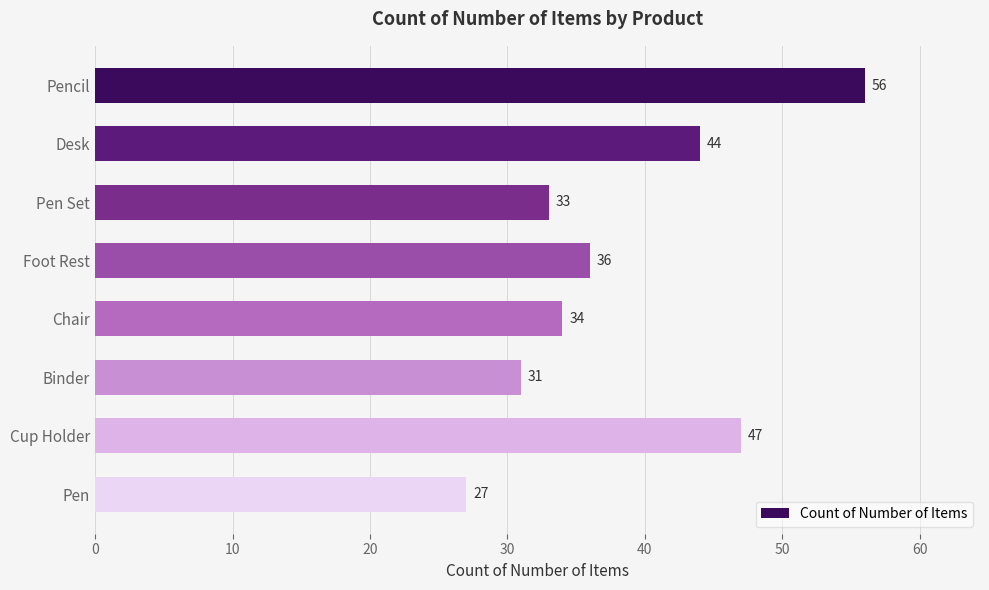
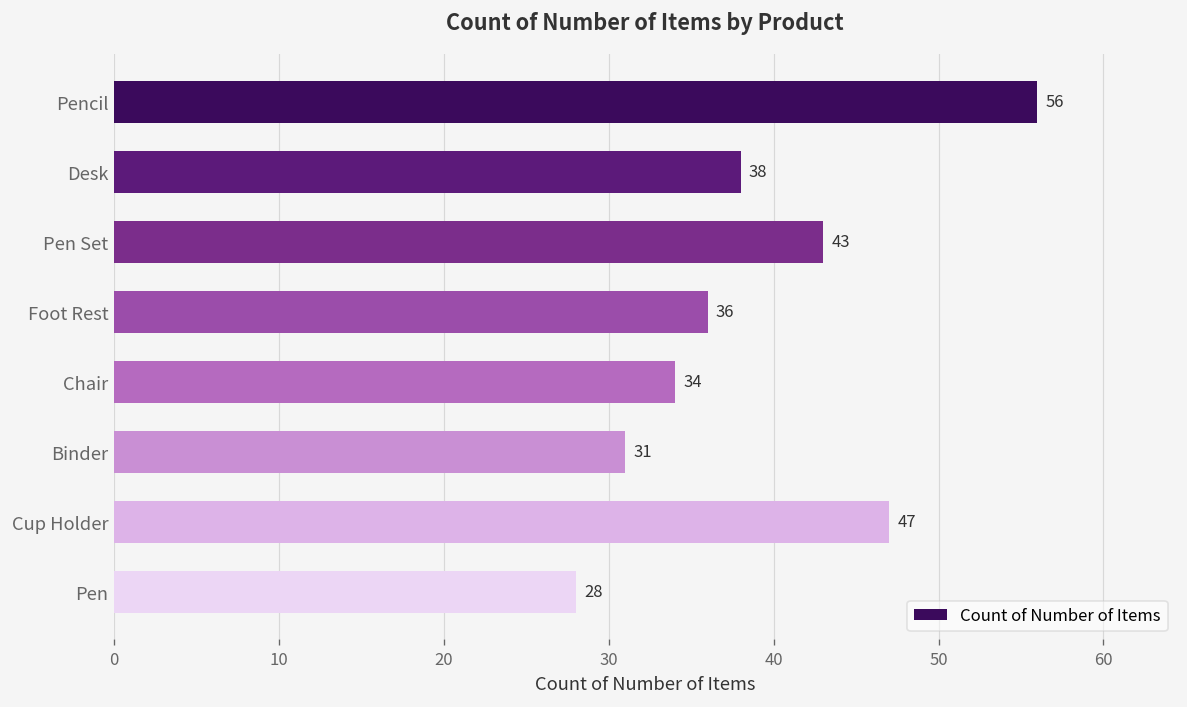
  {
    "Pencil": 56,
-   "Desk": 44,
-   "Pen Set": 33,
+   "Desk": 38,
+   "Pen Set": 43,
    "Foot Rest": 36,
    "Chair": 34,
    "Binder": 31,
    "Cup Holder": 47,
-   "Pen": 27
+   "Pen": 28
  }
